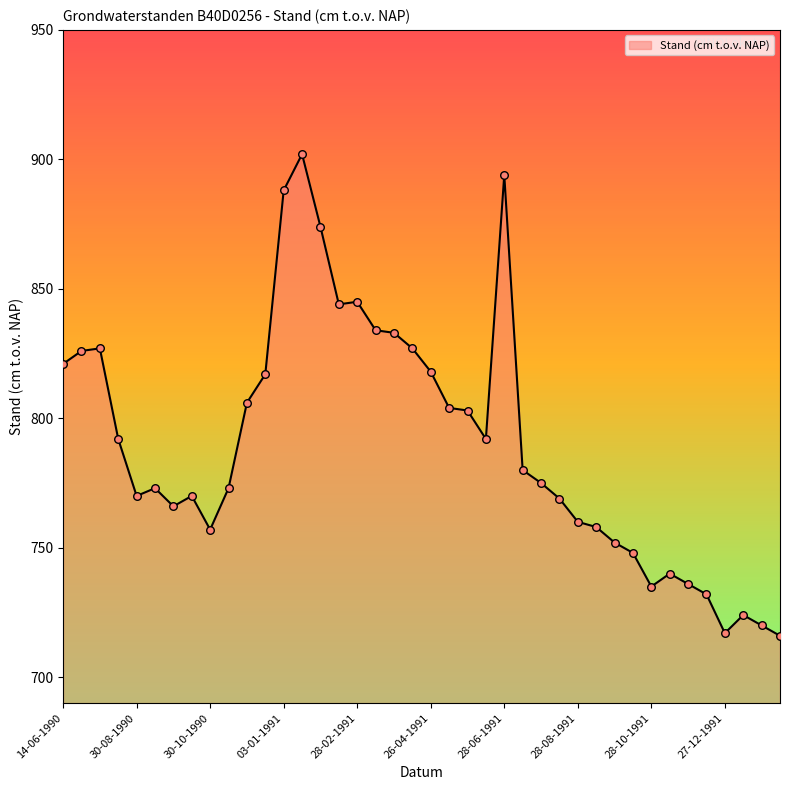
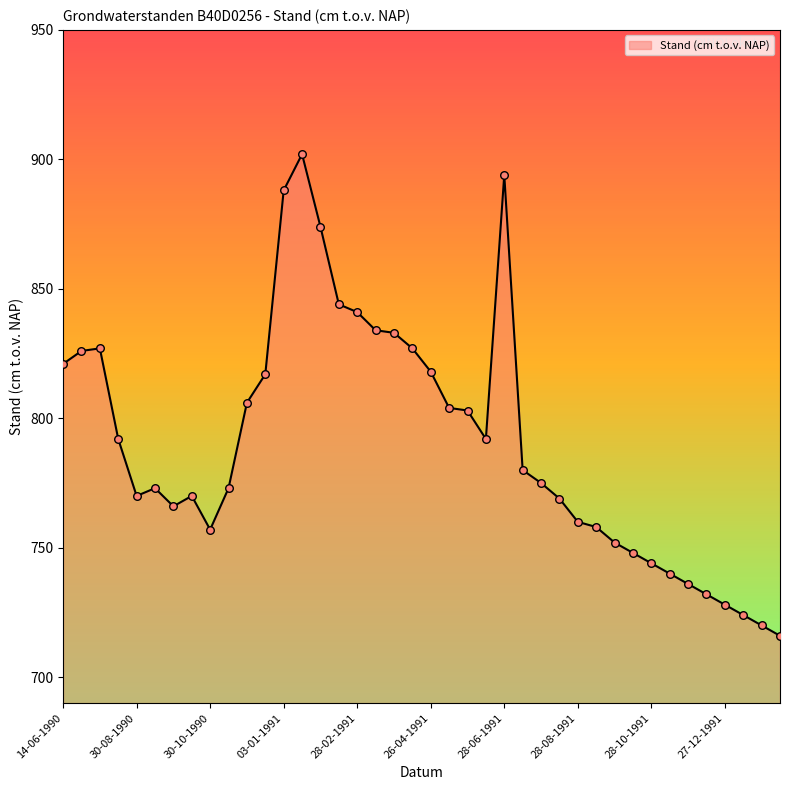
  {
    "14-06-1990": 821,
    "30-08-1990": 770,
    "30-10-1990": 757,
    "03-01-1991": 888,
-   "28-02-1991": 845,
+   "28-02-1991": 841,
    "26-04-1991": 818,
    "28-06-1991": 894,
    "28-08-1991": 760,
-   "28-10-1991": 735,
-   "27-12-1991": 717
+   "28-10-1991": 744,
+   "27-12-1991": 728
  }
